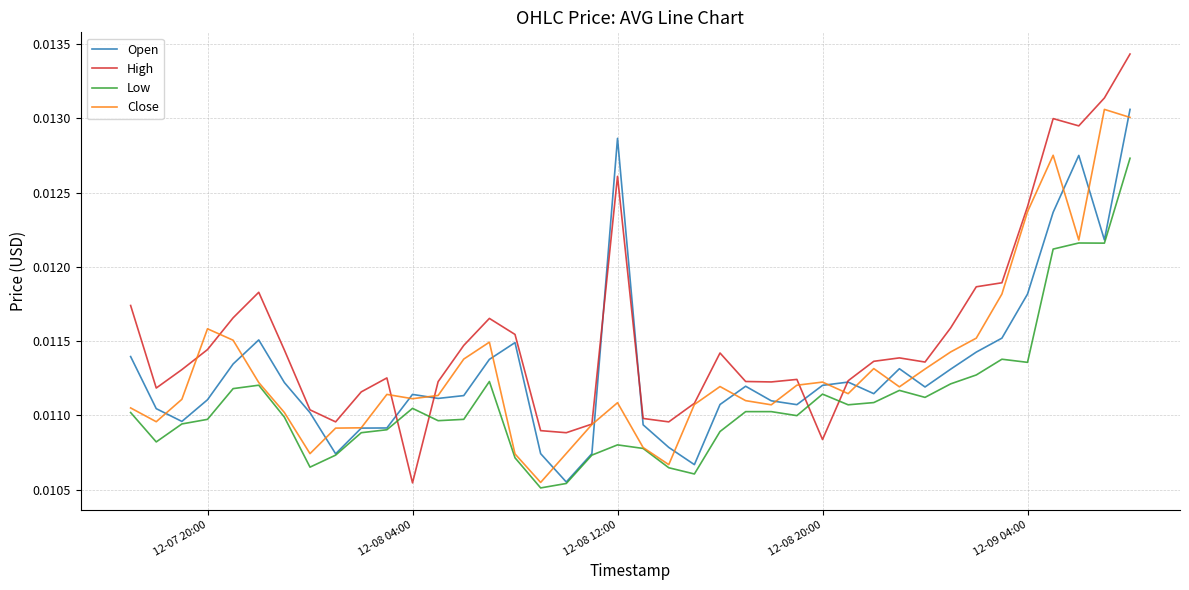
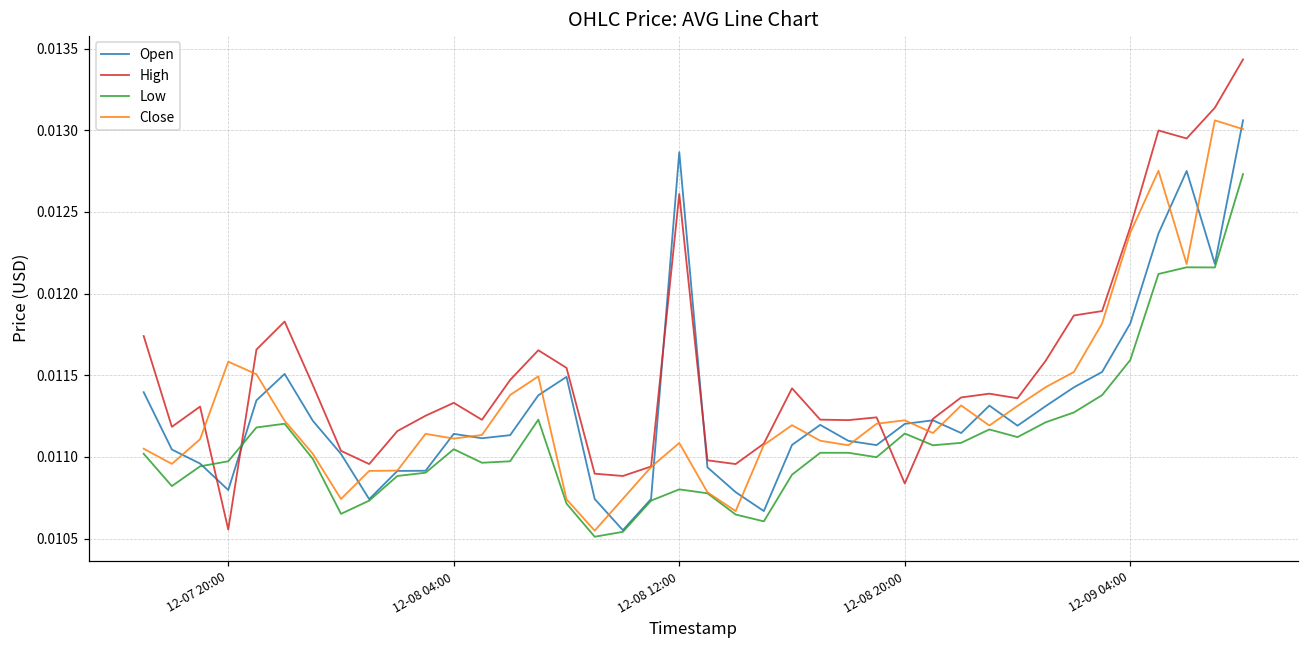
  {
    "Open": {
-     "12-07 20:00": 0.01111,
+     "12-07 20:00": 0.01080,
      "12-08 04:00": 0.01114,
      "12-08 12:00": 0.01287,
      "12-08 20:00": 0.01120,
      "12-09 04:00": 0.01182
    },
    "High": {
-     "12-07 20:00": 0.01144,
-     "12-08 04:00": 0.01055,
+     "12-07 20:00": 0.01056,
+     "12-08 04:00": 0.01133,
      "12-08 12:00": 0.01261,
      "12-08 20:00": 0.01084,
      "12-09 04:00": 0.01241
    },
    "Low": {
      "12-07 20:00": 0.01097,
      "12-08 04:00": 0.01105,
      "12-08 12:00": 0.01080,
      "12-08 20:00": 0.01114,
-     "12-09 04:00": 0.01136
+     "12-09 04:00": 0.01159
    },
    "Close": {
      "12-07 20:00": 0.01158,
      "12-08 04:00": 0.01111,
      "12-08 12:00": 0.01109,
      "12-08 20:00": 0.01122,
      "12-09 04:00": 0.01237
    }
  }
